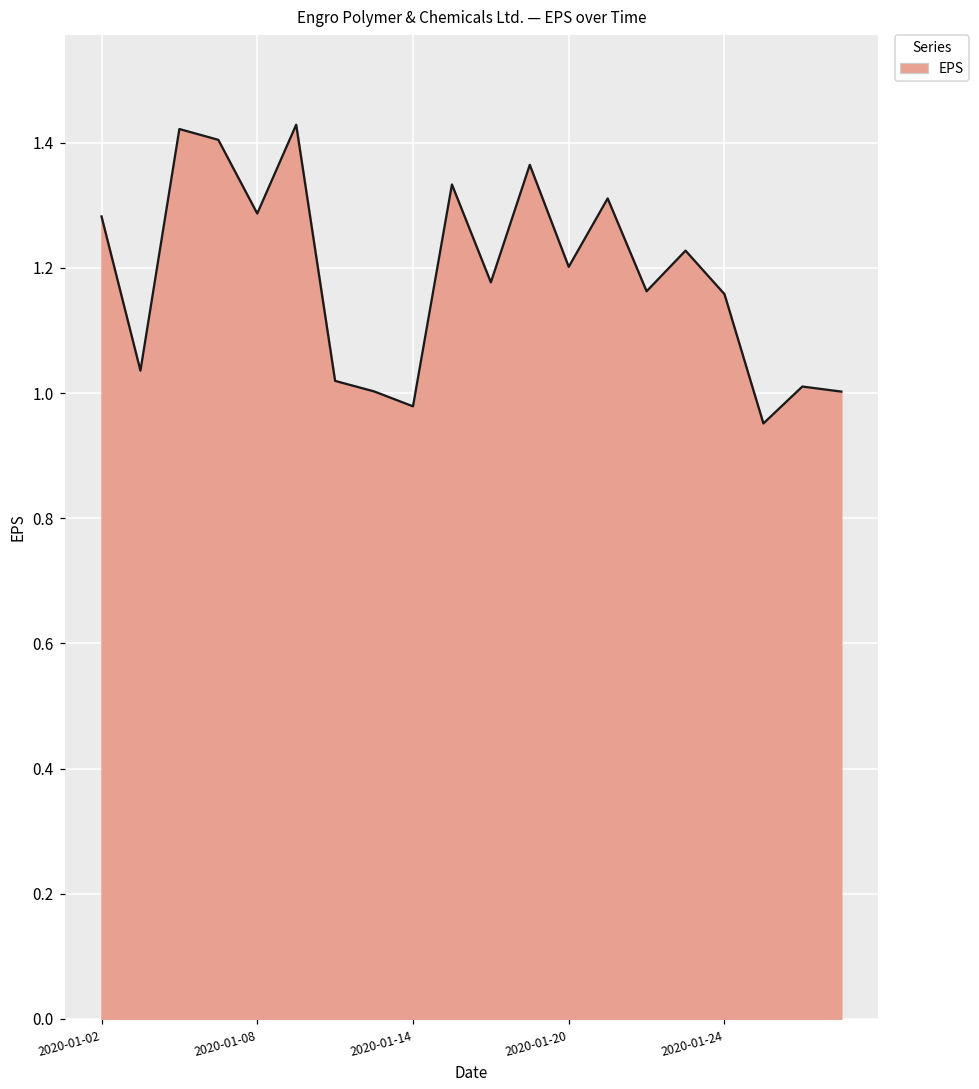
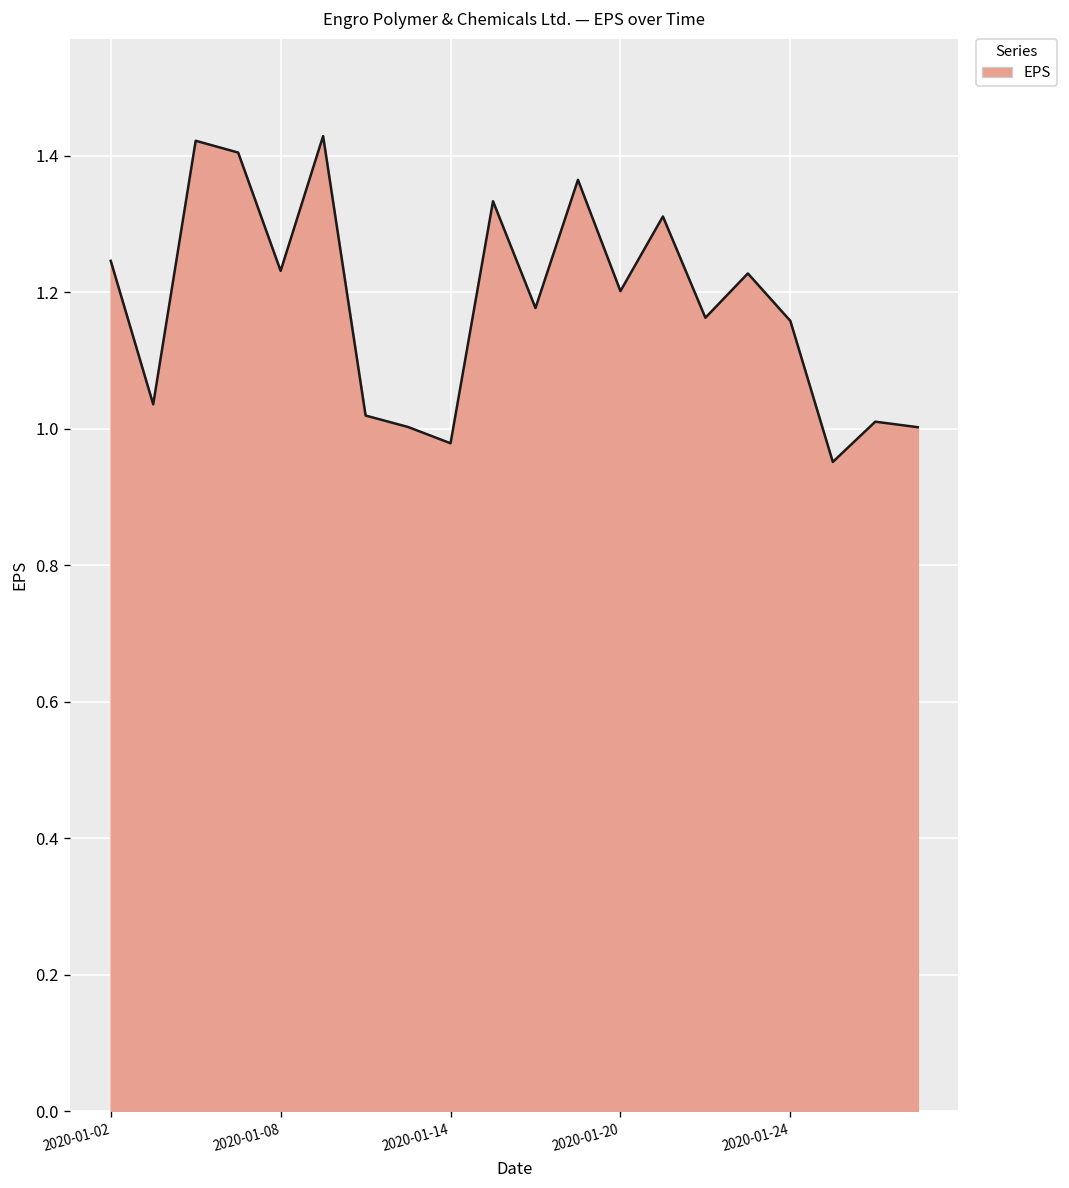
  {
-   "2020-01-02": 1.28,
-   "2020-01-08": 1.29,
+   "2020-01-02": 1.25,
+   "2020-01-08": 1.23,
    "2020-01-14": 0.98,
    "2020-01-20": 1.20,
    "2020-01-24": 1.16
  }
